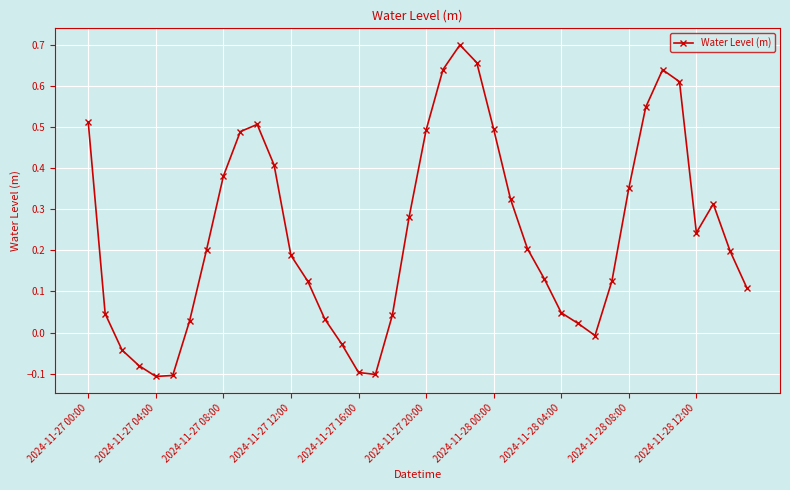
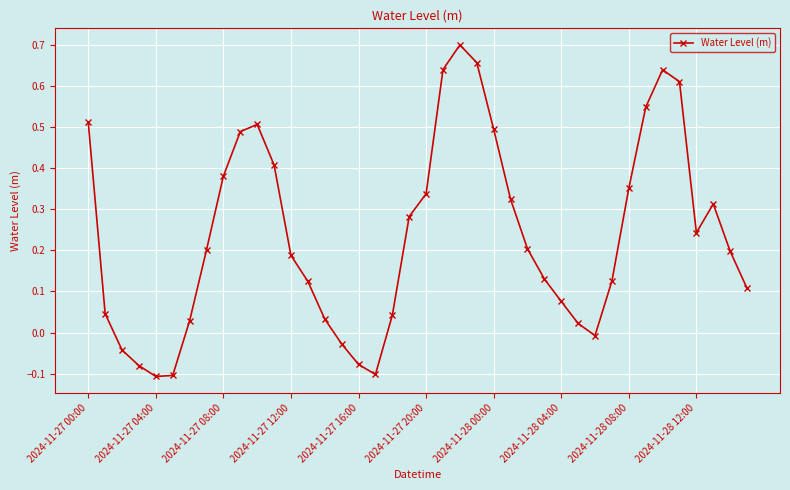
  {
    "2024-11-27 00:00": 0.51,
    "2024-11-27 04:00": -0.11,
    "2024-11-27 08:00": 0.38,
    "2024-11-27 12:00": 0.19,
-   "2024-11-27 16:00": -0.10,
-   "2024-11-27 20:00": 0.49,
+   "2024-11-27 16:00": -0.08,
+   "2024-11-27 20:00": 0.34,
    "2024-11-28 00:00": 0.49,
-   "2024-11-28 04:00": 0.05,
+   "2024-11-28 04:00": 0.08,
    "2024-11-28 08:00": 0.35,
    "2024-11-28 12:00": 0.24
  }
